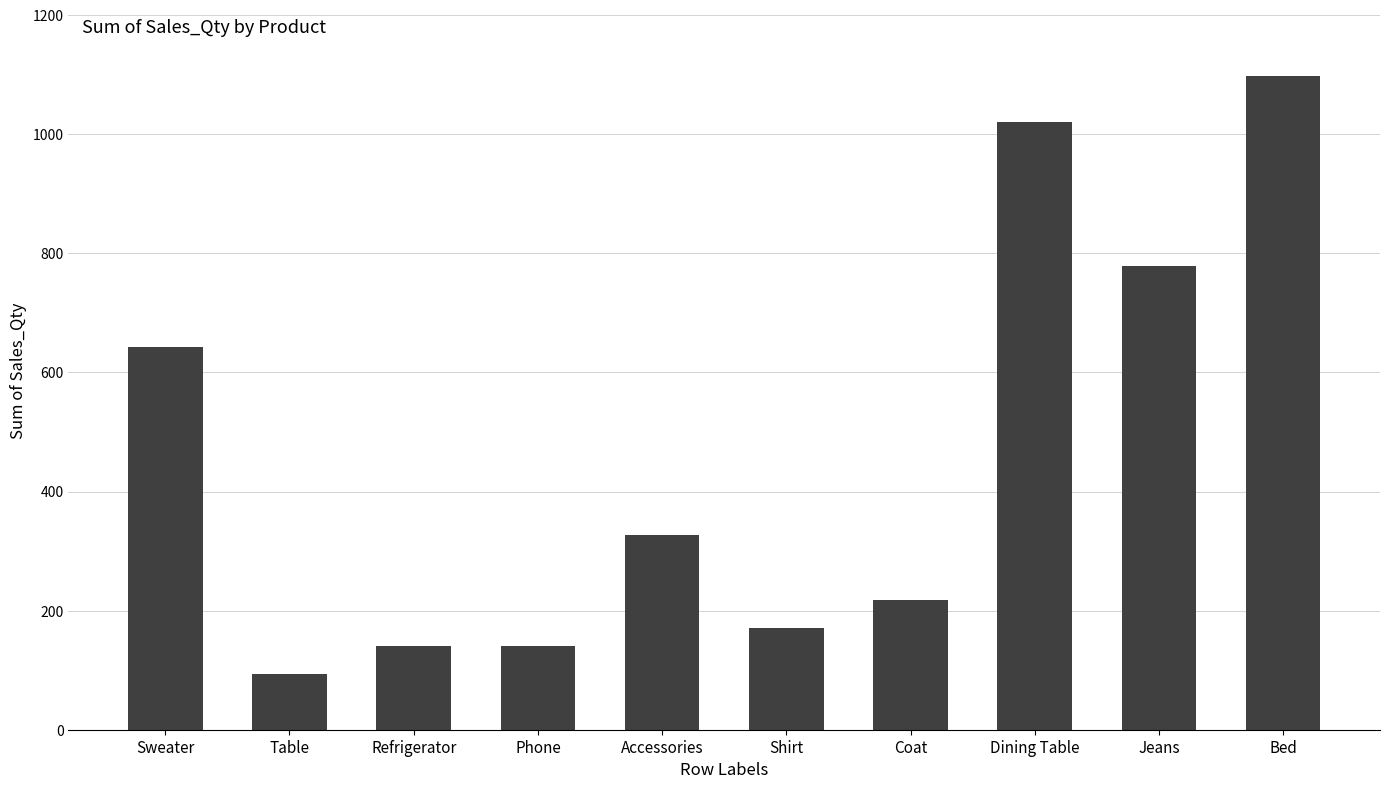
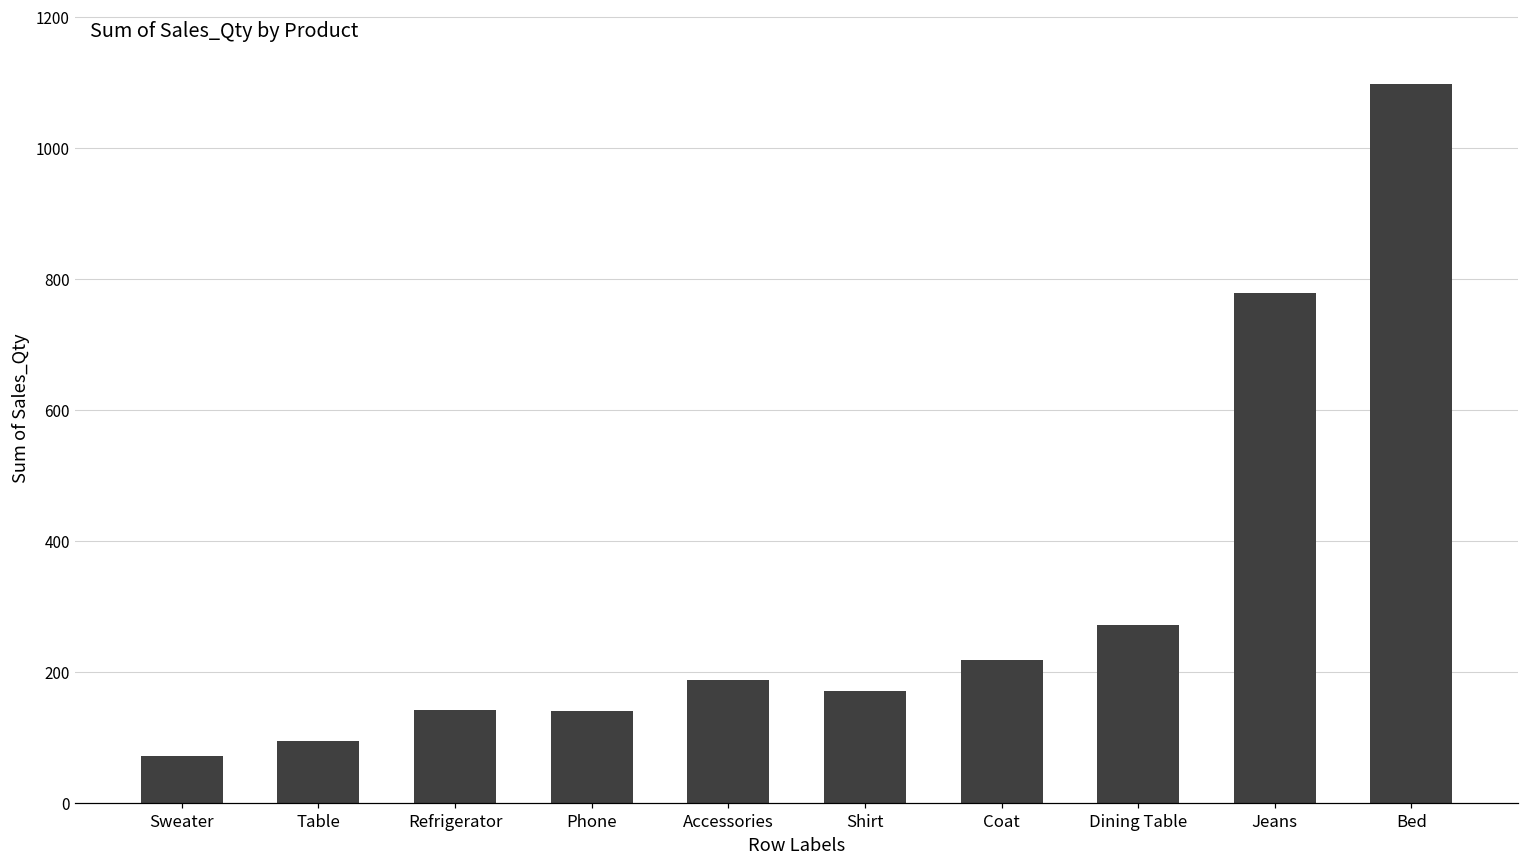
  {
-   "Sweater": 640,
+   "Sweater": 70,
    "Table": 90,
    "Refrigerator": 140,
    "Phone": 140,
-   "Accessories": 330,
+   "Accessories": 190,
    "Shirt": 170,
    "Coat": 220,
-   "Dining Table": 1020,
+   "Dining Table": 270,
    "Jeans": 780,
    "Bed": 1100
  }
